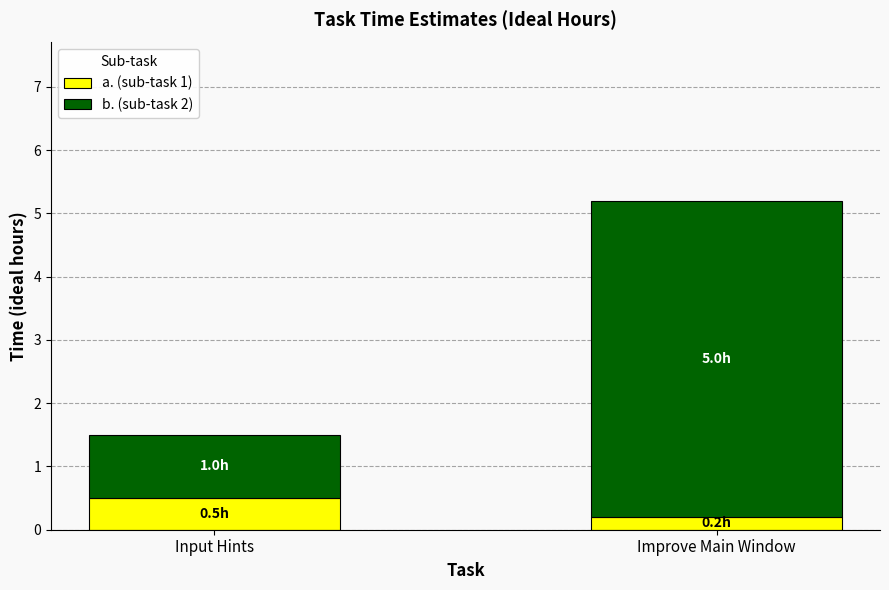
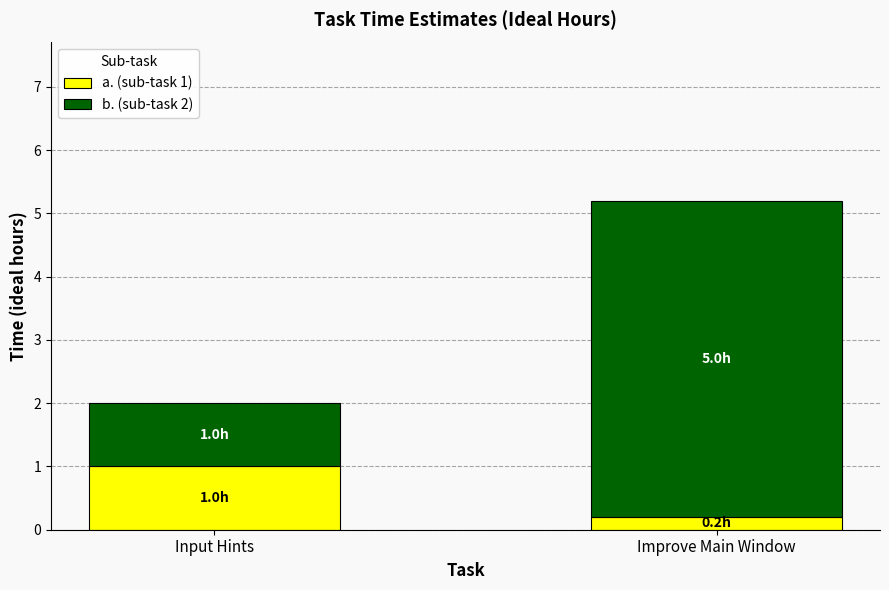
  {
    "a. (sub-task 1)": {
-     "Input Hints": "0.5h",
+     "Input Hints": "1.0h",
      "Improve Main Window": "0.2h"
    },
    "b. (sub-task 2)": {
      "Input Hints": "1.0h",
      "Improve Main Window": "5.0h"
    }
  }
